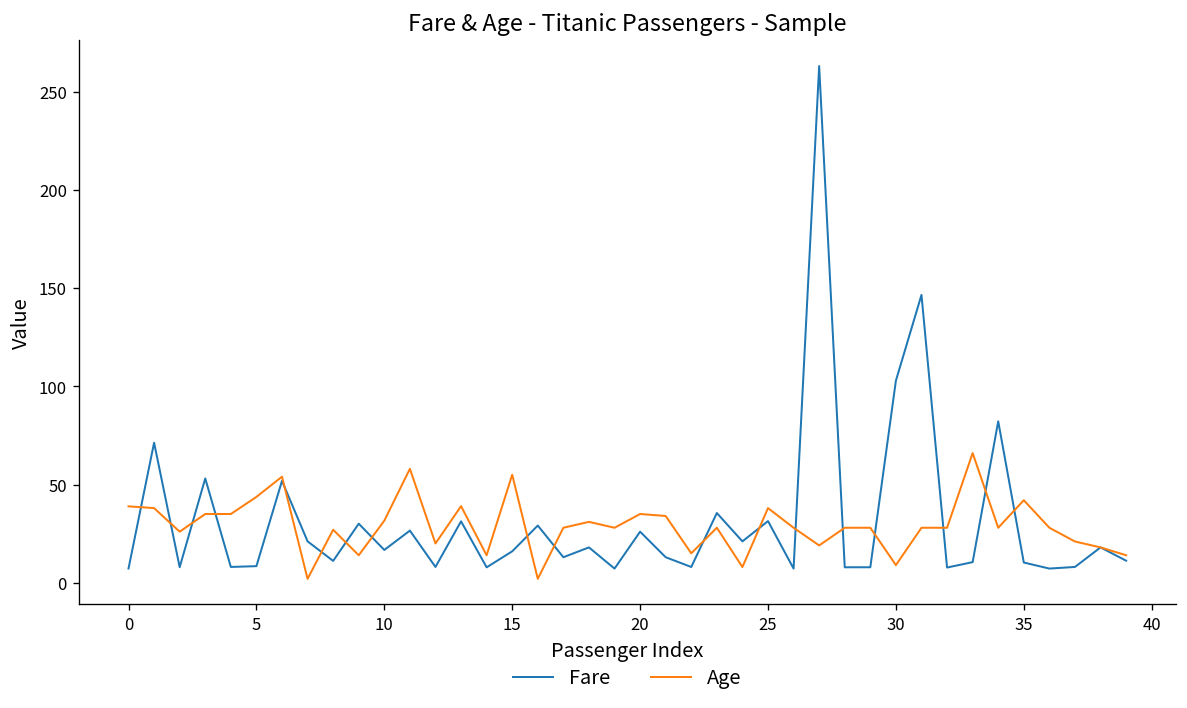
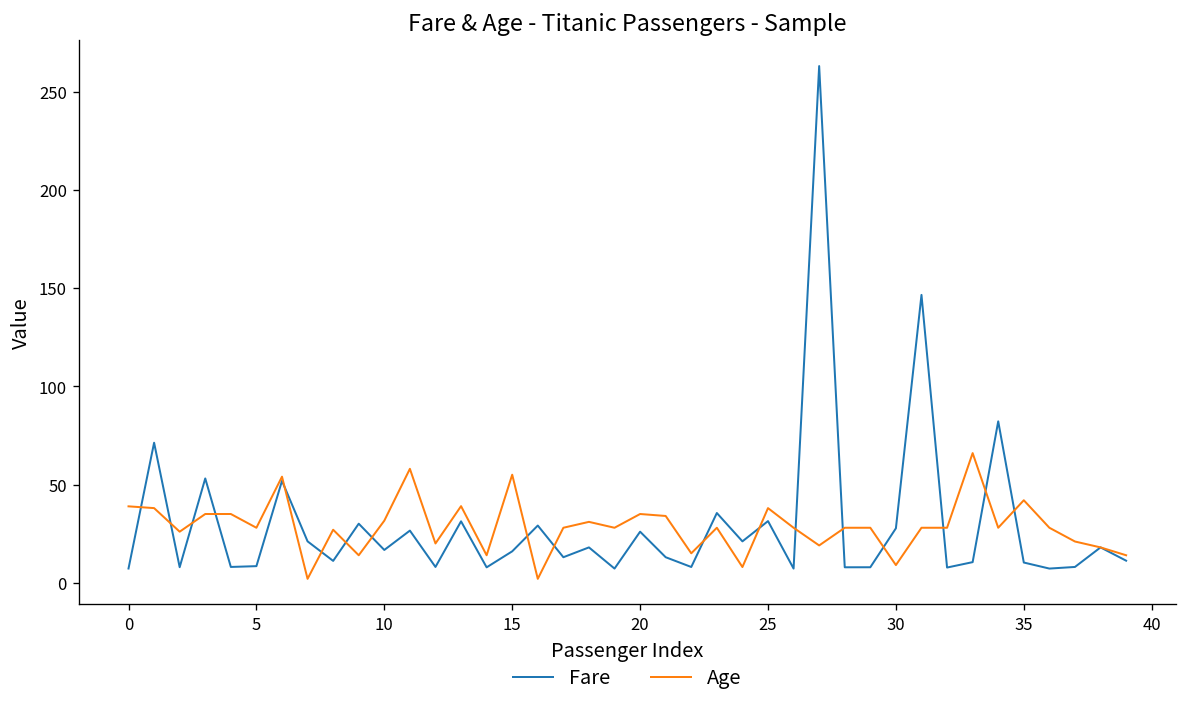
  {
    "Fare": {
      "0": 7,
      "5": 8,
      "10": 17,
      "15": 16,
      "20": 26,
      "25": 31,
-     "30": 103,
+     "30": 28,
      "35": 10
    },
    "Age": {
      "0": 39,
-     "5": 44,
+     "5": 28,
      "10": 32,
      "15": 55,
      "20": 35,
      "25": 38,
      "30": 9,
      "35": 42
    }
  }
